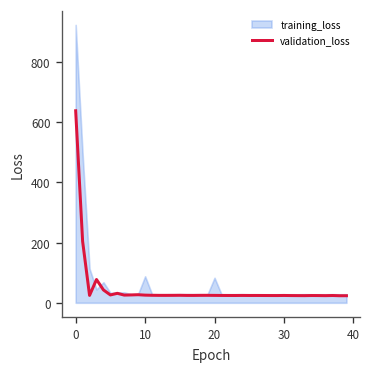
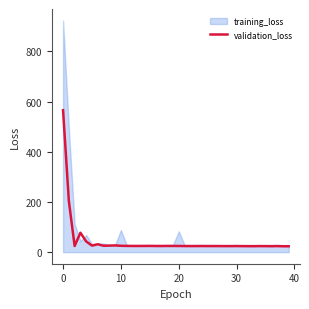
  {
    "validation_loss": {
-     "0": 640,
+     "0": 570,
      "10": 30,
      "20": 20
    },
    "training_loss": {
      "0": 920,
      "10": 90,
      "20": 80
    }
  }
